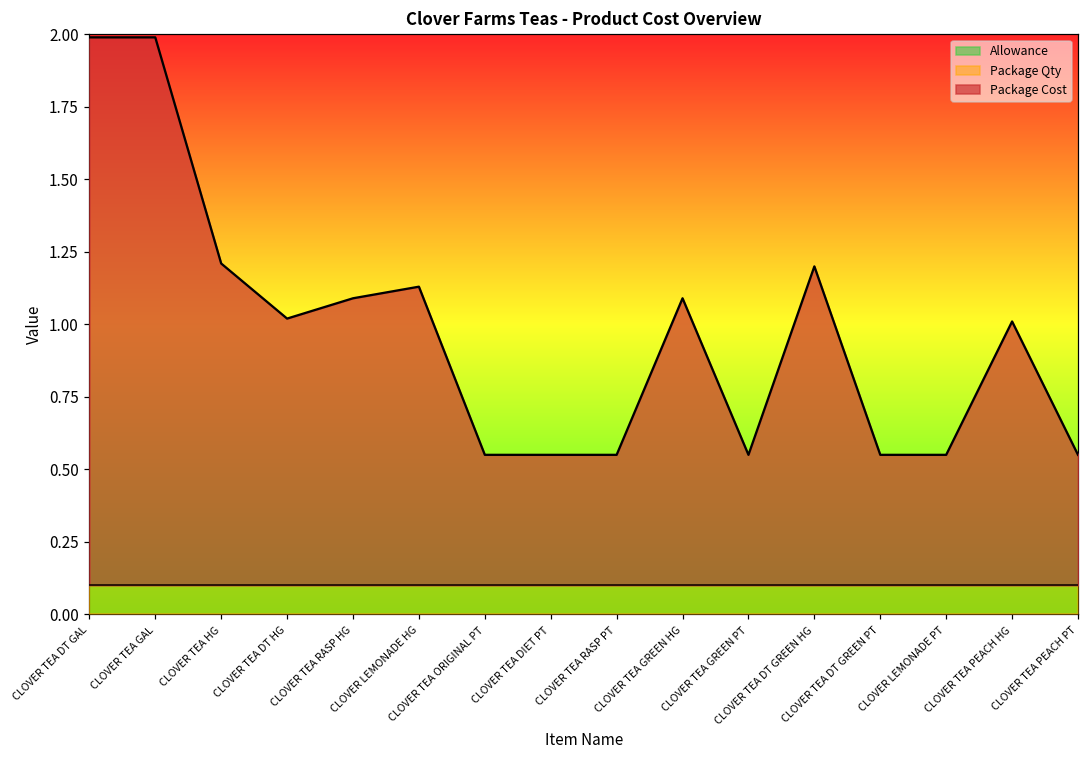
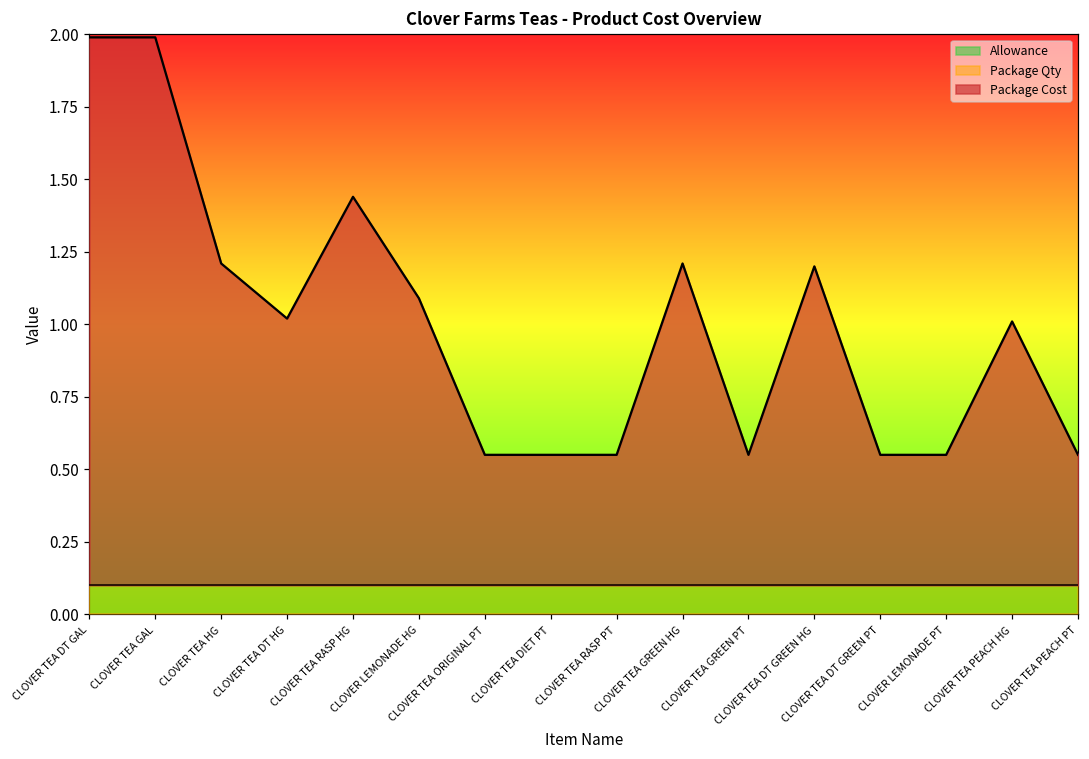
  {
    "Package Cost": {
      "CLOVER TEA DT GAL": 1.99,
      "CLOVER TEA GAL": 1.99,
      "CLOVER TEA HG": 1.21,
      "CLOVER TEA DT HG": 1.02,
-     "CLOVER TEA RASP HG": 1.09,
-     "CLOVER LEMONADE HG": 1.13,
+     "CLOVER TEA RASP HG": 1.44,
+     "CLOVER LEMONADE HG": 1.09,
      "CLOVER TEA ORIGINAL PT": 0.55,
      "CLOVER TEA DIET PT": 0.55,
      "CLOVER TEA RASP PT": 0.55,
-     "CLOVER TEA GREEN HG": 1.09,
+     "CLOVER TEA GREEN HG": 1.21,
      "CLOVER TEA GREEN PT": 0.55,
      "CLOVER TEA DT GREEN HG": 1.20,
      "CLOVER TEA DT GREEN PT": 0.55,
      "CLOVER LEMONADE PT": 0.55,
      "CLOVER TEA PEACH HG": 1.01,
      "CLOVER TEA PEACH PT": 0.55
    },
    "Allowance": {
      "CLOVER TEA DT GAL": 0.00,
      "CLOVER TEA GAL": 0.00,
      "CLOVER TEA HG": 0.00,
      "CLOVER TEA DT HG": 0.00,
      "CLOVER TEA RASP HG": 0.00,
      "CLOVER LEMONADE HG": 0.00,
      "CLOVER TEA ORIGINAL PT": 0.00,
      "CLOVER TEA DIET PT": 0.00,
      "CLOVER TEA RASP PT": 0.00,
      "CLOVER TEA GREEN HG": 0.00,
      "CLOVER TEA GREEN PT": 0.00,
      "CLOVER TEA DT GREEN HG": 0.00,
      "CLOVER TEA DT GREEN PT": 0.00,
      "CLOVER LEMONADE PT": 0.00,
      "CLOVER TEA PEACH HG": 0.00,
      "CLOVER TEA PEACH PT": 0.00
    },
    "Package Qty": {
      "CLOVER TEA DT GAL": 0.10,
      "CLOVER TEA GAL": 0.10,
      "CLOVER TEA HG": 0.10,
      "CLOVER TEA DT HG": 0.10,
      "CLOVER TEA RASP HG": 0.10,
      "CLOVER LEMONADE HG": 0.10,
      "CLOVER TEA ORIGINAL PT": 0.10,
      "CLOVER TEA DIET PT": 0.10,
      "CLOVER TEA RASP PT": 0.10,
      "CLOVER TEA GREEN HG": 0.10,
      "CLOVER TEA GREEN PT": 0.10,
      "CLOVER TEA DT GREEN HG": 0.10,
      "CLOVER TEA DT GREEN PT": 0.10,
      "CLOVER LEMONADE PT": 0.10,
      "CLOVER TEA PEACH HG": 0.10,
      "CLOVER TEA PEACH PT": 0.10
    }
  }
